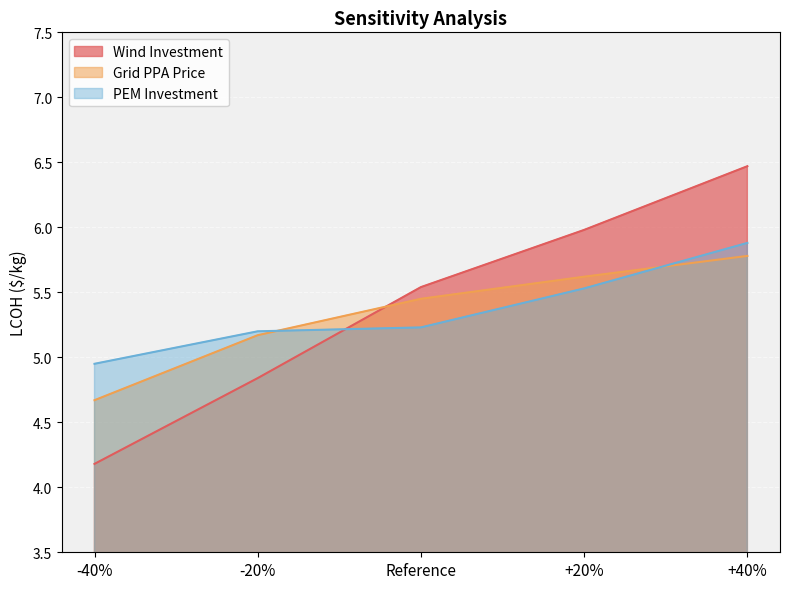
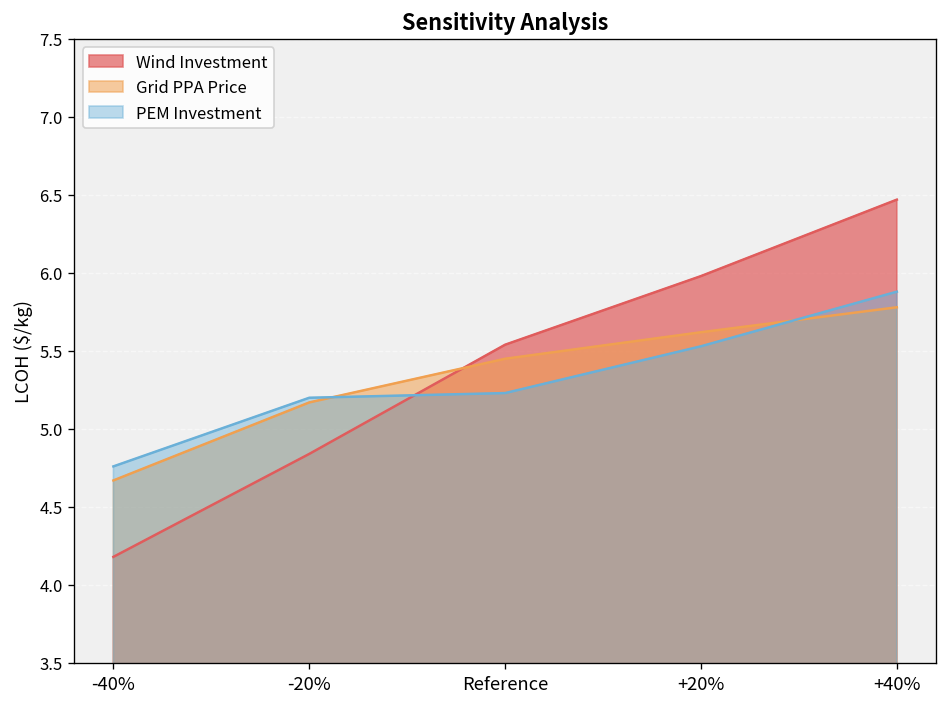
  {
    "Wind Investment": {
      "-40%": 4.18,
      "-20%": 4.84,
      "Reference": 5.54,
      "+20%": 5.98,
      "+40%": 6.47
    },
    "Grid PPA Price": {
      "-40%": 4.67,
      "-20%": 5.17,
      "Reference": 5.45,
      "+20%": 5.62,
      "+40%": 5.78
    },
    "PEM Investment": {
-     "-40%": 4.95,
+     "-40%": 4.76,
      "-20%": 5.20,
      "Reference": 5.23,
      "+20%": 5.53,
      "+40%": 5.88
    }
  }
